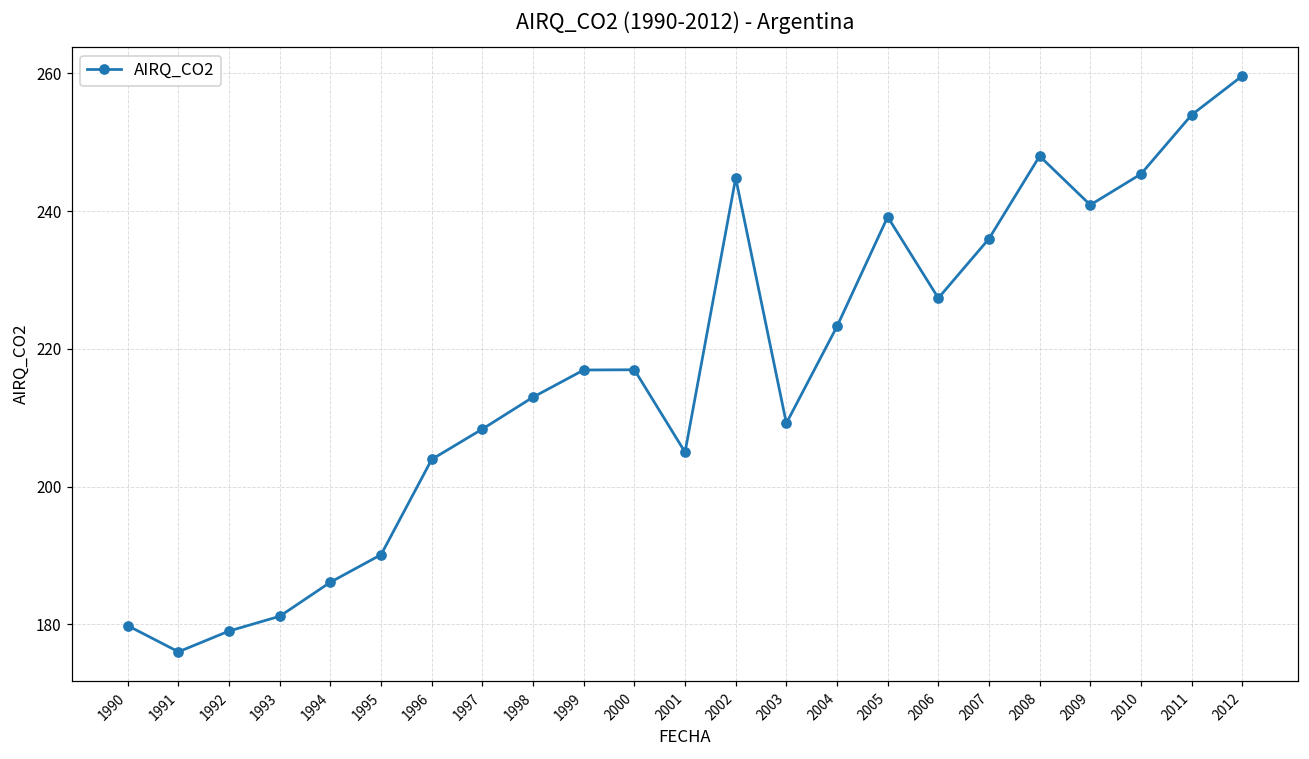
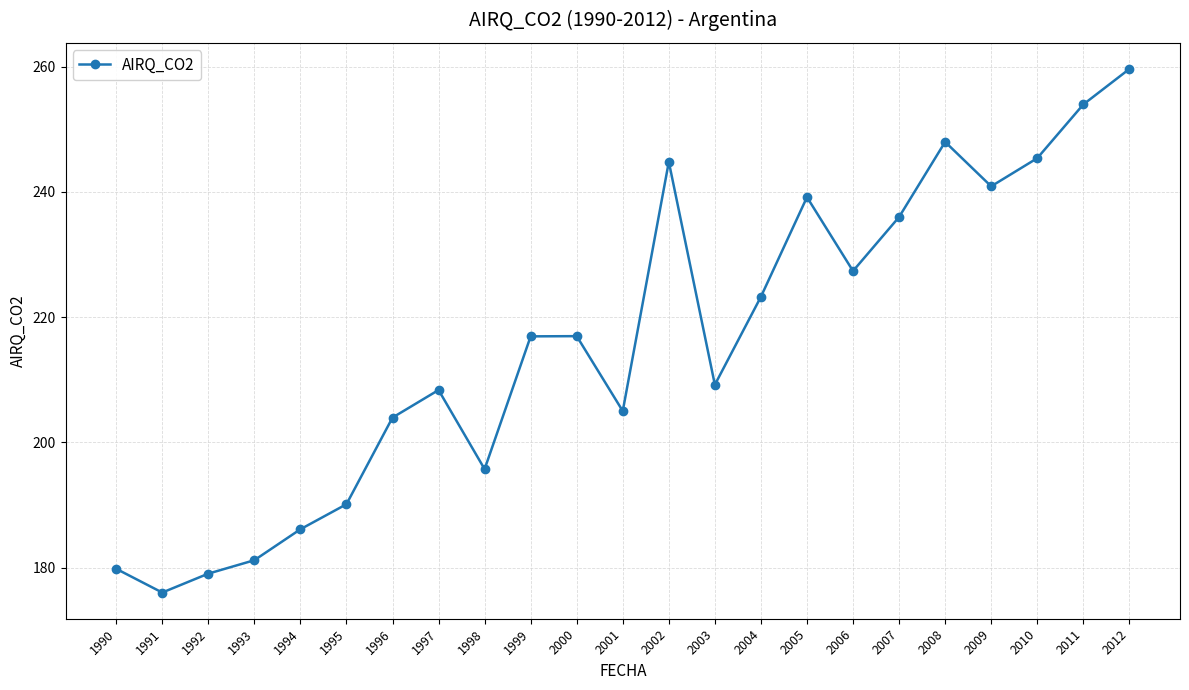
  {
    "1990": 180,
    "1991": 176,
    "1992": 179,
    "1993": 181,
    "1994": 186,
    "1995": 190,
    "1996": 204,
    "1997": 208,
-   "1998": 213,
+   "1998": 196,
    "1999": 217,
    "2000": 217,
    "2001": 205,
    "2002": 245,
    "2003": 209,
    "2004": 223,
    "2005": 239,
    "2006": 227,
    "2007": 236,
    "2008": 248,
    "2009": 241,
    "2010": 245,
    "2011": 254,
    "2012": 260
  }
